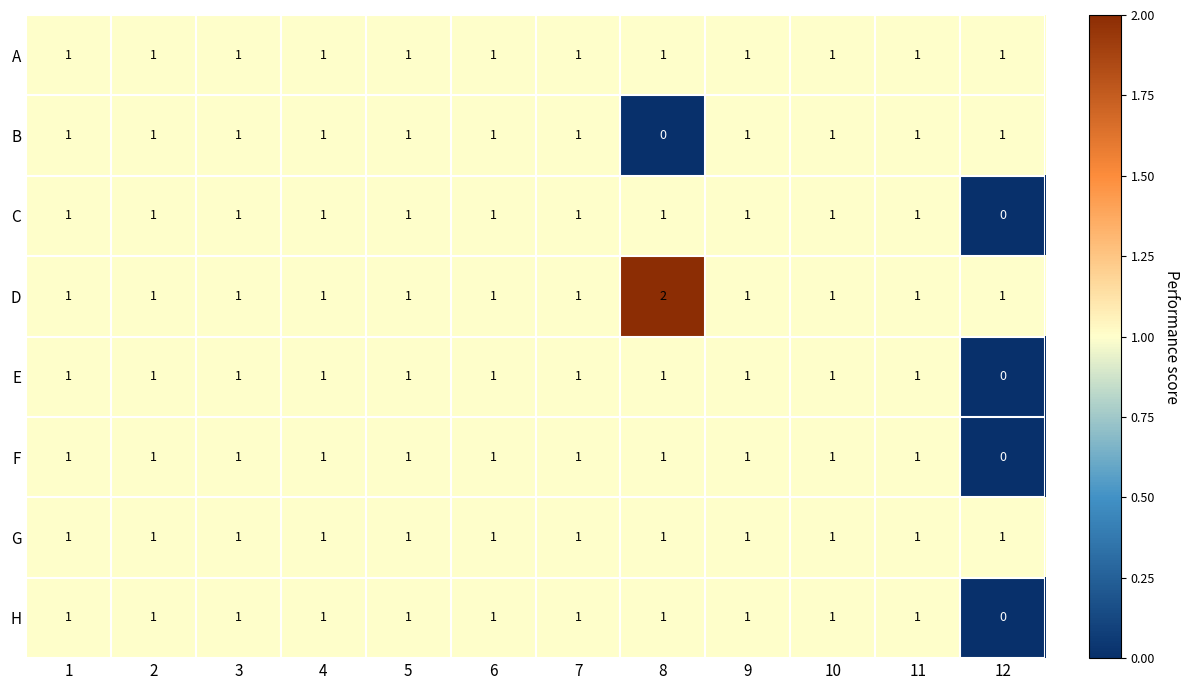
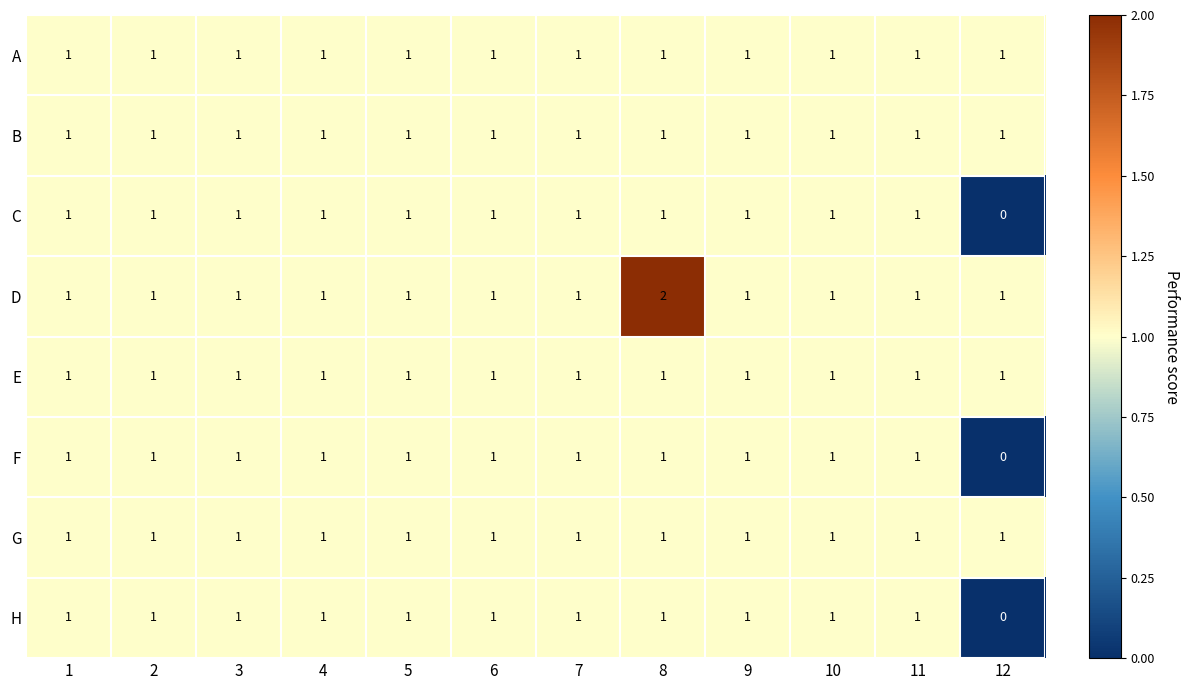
  {
    "A": {
      "1": 1,
      "2": 1,
      "3": 1,
      "4": 1,
      "5": 1,
      "6": 1,
      "7": 1,
      "8": 1,
      "9": 1,
      "10": 1,
      "11": 1,
      "12": 1
    },
    "B": {
      "1": 1,
      "2": 1,
      "3": 1,
      "4": 1,
      "5": 1,
      "6": 1,
      "7": 1,
-     "8": 0,
+     "8": 1,
      "9": 1,
      "10": 1,
      "11": 1,
      "12": 1
    },
    "C": {
      "1": 1,
      "2": 1,
      "3": 1,
      "4": 1,
      "5": 1,
      "6": 1,
      "7": 1,
      "8": 1,
      "9": 1,
      "10": 1,
      "11": 1,
      "12": 0
    },
    "D": {
      "1": 1,
      "2": 1,
      "3": 1,
      "4": 1,
      "5": 1,
      "6": 1,
      "7": 1,
      "8": 2,
      "9": 1,
      "10": 1,
      "11": 1,
      "12": 1
    },
    "E": {
      "1": 1,
      "2": 1,
      "3": 1,
      "4": 1,
      "5": 1,
      "6": 1,
      "7": 1,
      "8": 1,
      "9": 1,
      "10": 1,
      "11": 1,
-     "12": 0
+     "12": 1
    },
    "F": {
      "1": 1,
      "2": 1,
      "3": 1,
      "4": 1,
      "5": 1,
      "6": 1,
      "7": 1,
      "8": 1,
      "9": 1,
      "10": 1,
      "11": 1,
      "12": 0
    },
    "G": {
      "1": 1,
      "2": 1,
      "3": 1,
      "4": 1,
      "5": 1,
      "6": 1,
      "7": 1,
      "8": 1,
      "9": 1,
      "10": 1,
      "11": 1,
      "12": 1
    },
    "H": {
      "1": 1,
      "2": 1,
      "3": 1,
      "4": 1,
      "5": 1,
      "6": 1,
      "7": 1,
      "8": 1,
      "9": 1,
      "10": 1,
      "11": 1,
      "12": 0
    }
  }
